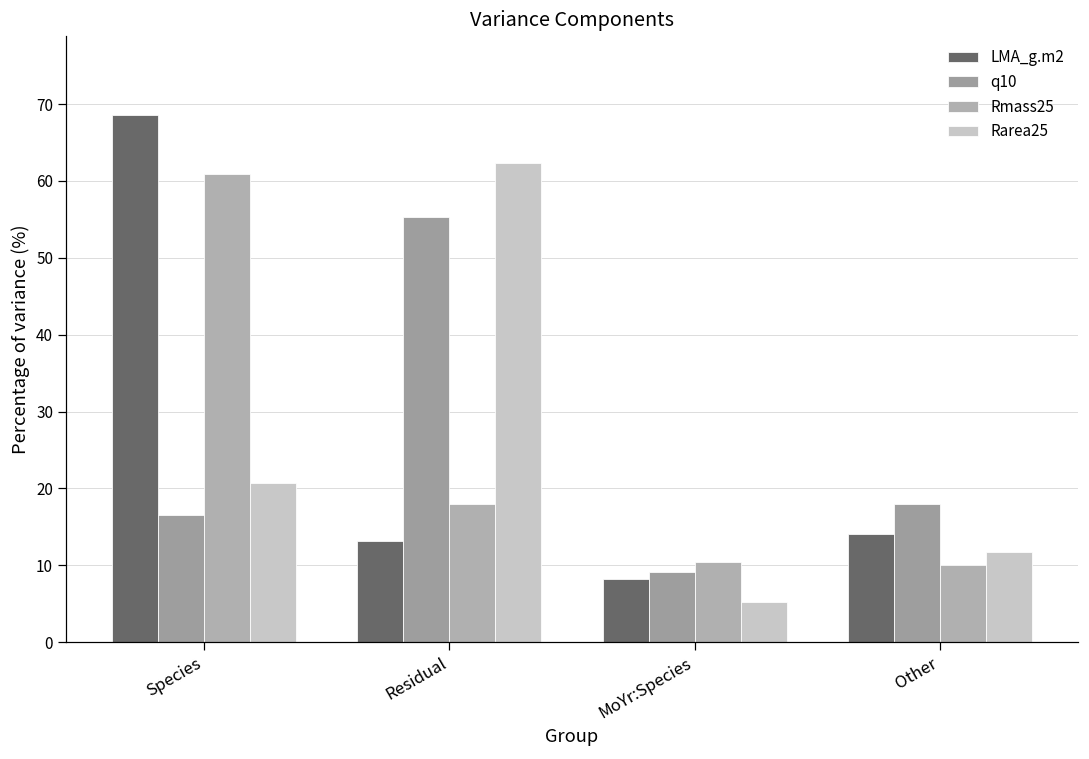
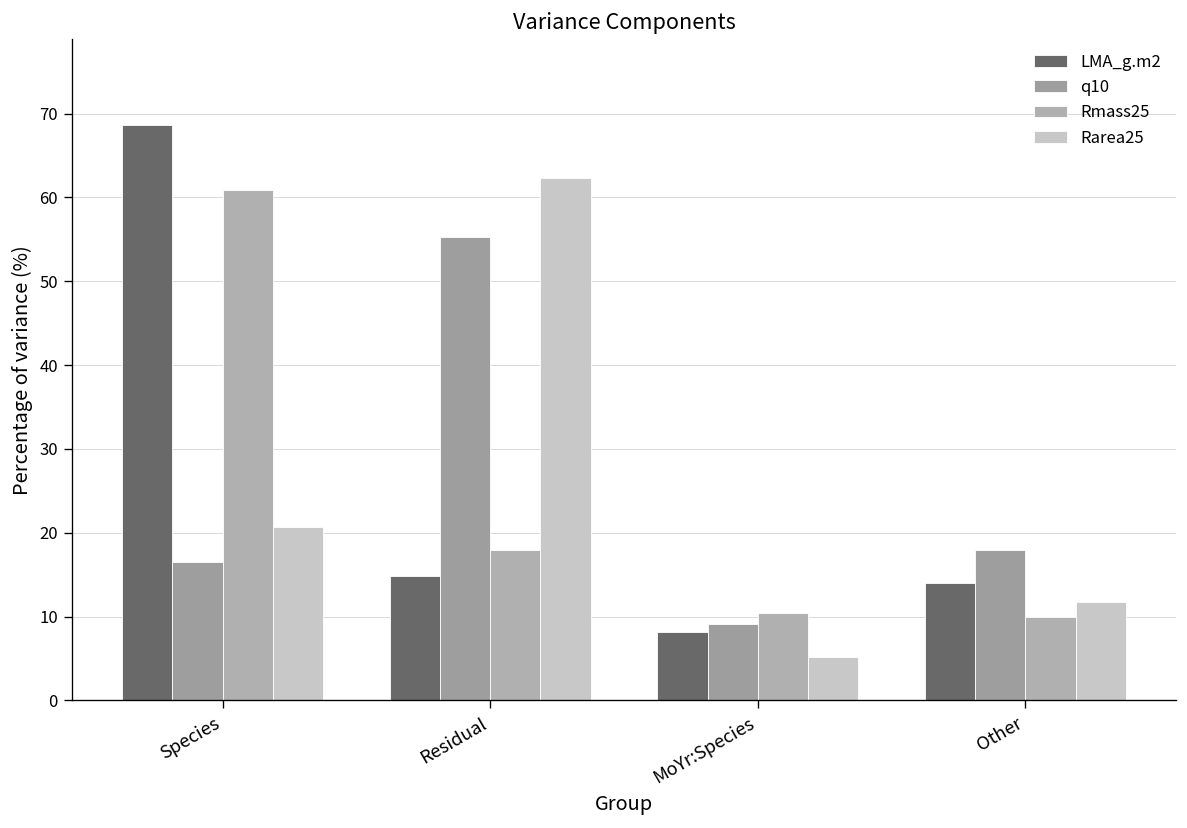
  {
    "LMA_g.m2": {
      "Species": 69,
-     "Residual": 13,
+     "Residual": 15,
      "MoYr:Species": 8,
      "Other": 14
    }
  }
